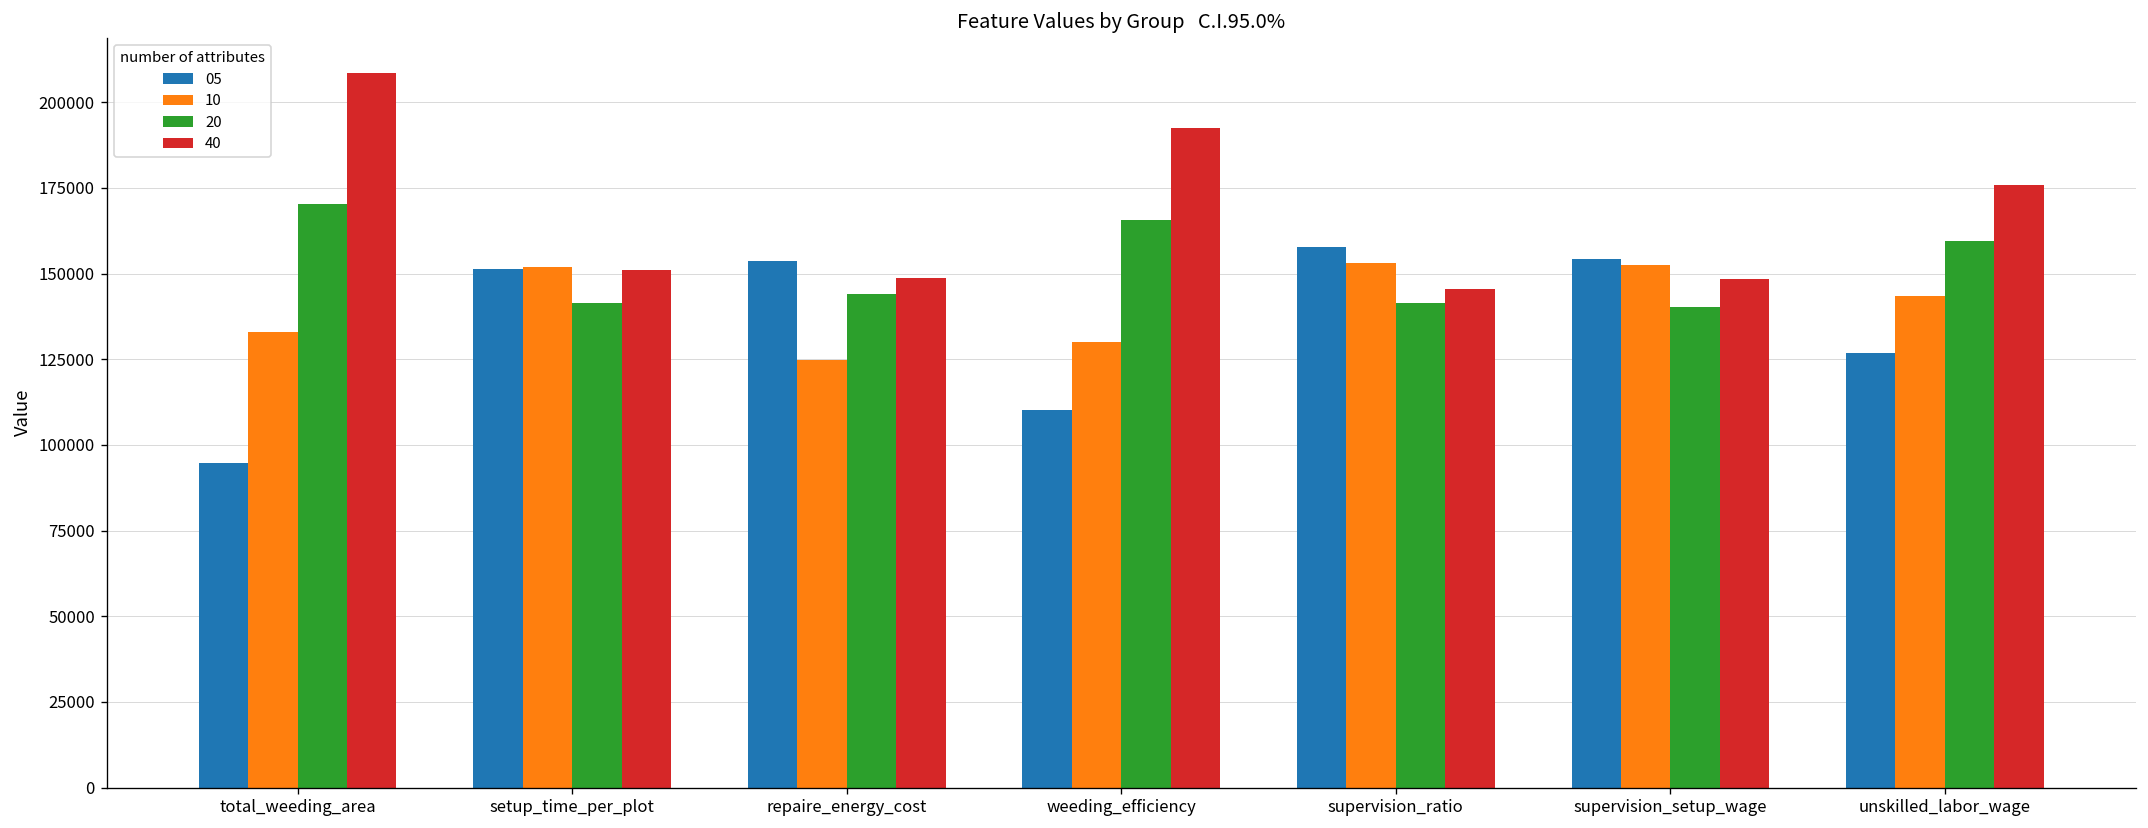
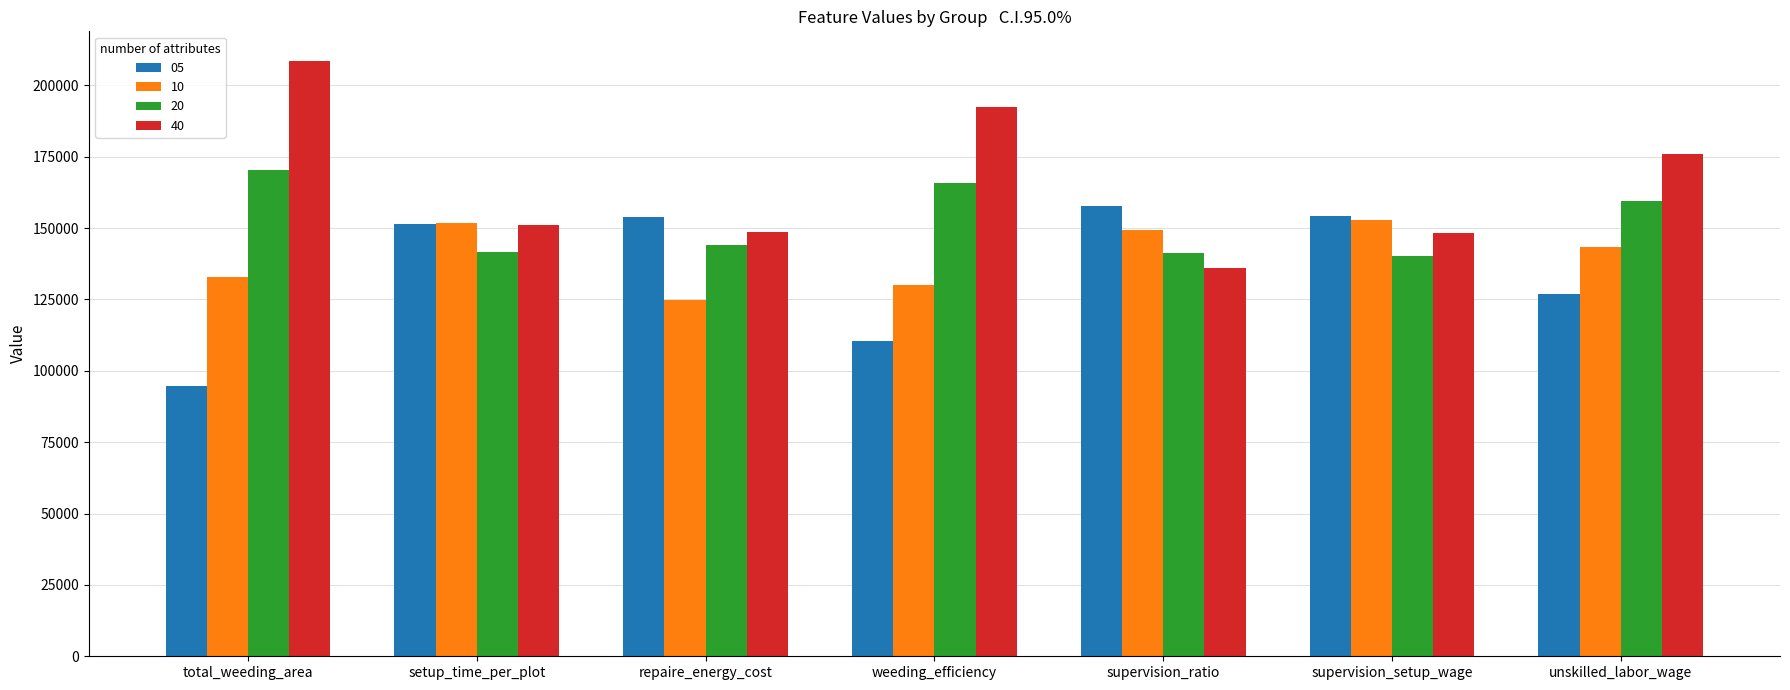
  {
    "05": {
      "total_weeding_area": 95000,
      "setup_time_per_plot": 151000,
      "repaire_energy_cost": 154000,
      "weeding_efficiency": 110000,
      "supervision_ratio": 158000,
      "supervision_setup_wage": 154000,
      "unskilled_labor_wage": 127000
    },
    "10": {
      "total_weeding_area": 133000,
      "setup_time_per_plot": 152000,
      "repaire_energy_cost": 125000,
      "weeding_efficiency": 130000,
-     "supervision_ratio": 153000,
+     "supervision_ratio": 149000,
      "supervision_setup_wage": 153000,
      "unskilled_labor_wage": 143000
    },
    "20": {
      "total_weeding_area": 170000,
      "setup_time_per_plot": 142000,
      "repaire_energy_cost": 144000,
      "weeding_efficiency": 166000,
      "supervision_ratio": 141000,
      "supervision_setup_wage": 140000,
      "unskilled_labor_wage": 159000
    },
    "40": {
      "total_weeding_area": 208000,
      "setup_time_per_plot": 151000,
      "repaire_energy_cost": 149000,
      "weeding_efficiency": 192000,
-     "supervision_ratio": 145000,
+     "supervision_ratio": 136000,
      "supervision_setup_wage": 148000,
      "unskilled_labor_wage": 176000
    }
  }
